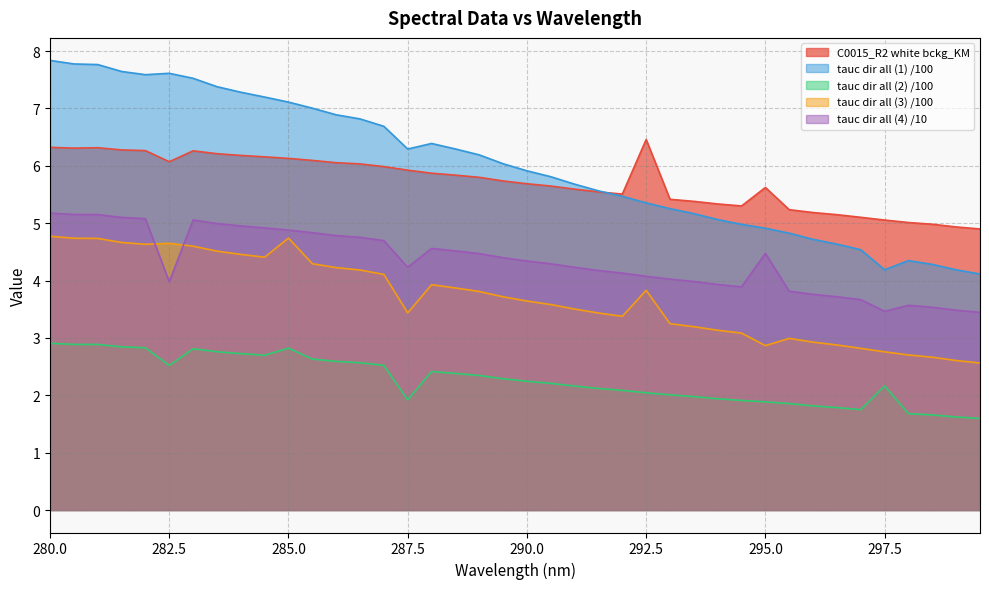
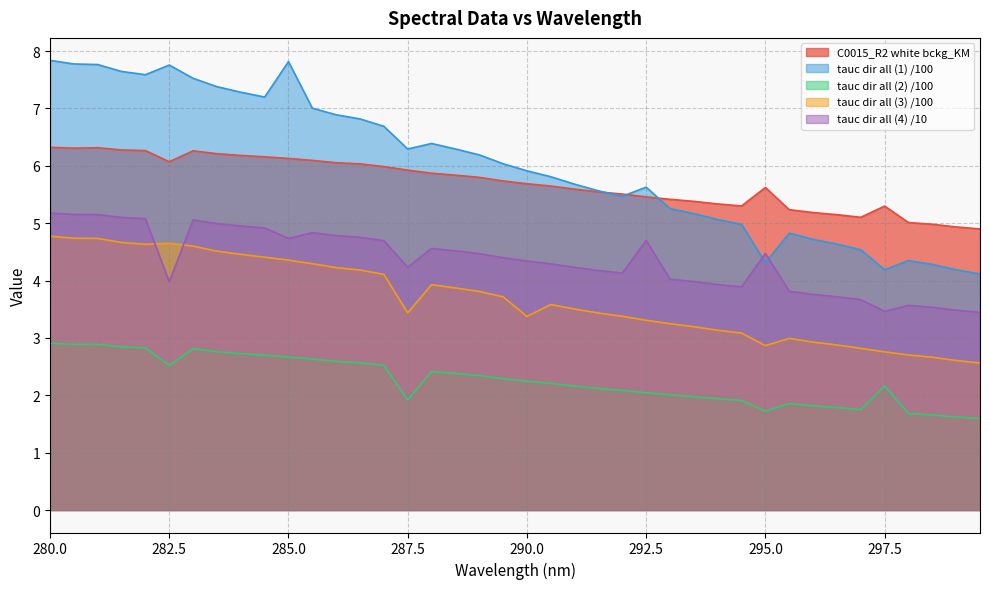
  {
    "C0015_R2 white bckg_KM": {
      "280.0": 6.3,
      "282.5": 6.1,
      "285.0": 6.1,
      "287.5": 5.9,
      "290.0": 5.7,
-     "292.5": 6.5,
+     "292.5": 5.5,
      "295.0": 5.6,
-     "297.5": 5.1
+     "297.5": 5.3
    },
    "tauc dir all (1) /100": {
      "280.0": 7.8,
-     "282.5": 7.6,
-     "285.0": 7.1,
+     "282.5": 7.8,
+     "285.0": 7.8,
      "287.5": 6.3,
      "290.0": 5.9,
-     "292.5": 5.4,
-     "295.0": 4.9,
+     "292.5": 5.6,
+     "295.0": 4.3,
      "297.5": 4.2
    },
    "tauc dir all (2) /100": {
      "280.0": 2.9,
      "282.5": 2.5,
-     "285.0": 2.8,
+     "285.0": 2.7,
      "287.5": 1.9,
      "290.0": 2.2,
      "292.5": 2.0,
-     "295.0": 1.9,
+     "295.0": 1.7,
      "297.5": 2.2
    },
    "tauc dir all (3) /100": {
      "280.0": 4.8,
      "282.5": 4.7,
-     "285.0": 4.7,
+     "285.0": 4.4,
      "287.5": 3.4,
-     "290.0": 3.6,
-     "292.5": 3.8,
+     "290.0": 3.4,
+     "292.5": 3.3,
      "295.0": 2.9,
      "297.5": 2.8
    },
    "tauc dir all (4) /10": {
      "280.0": 5.2,
      "282.5": 4.0,
-     "285.0": 4.9,
+     "285.0": 4.7,
      "287.5": 4.2,
      "290.0": 4.3,
-     "292.5": 4.1,
+     "292.5": 4.7,
      "295.0": 4.5,
      "297.5": 3.5
    }
  }
